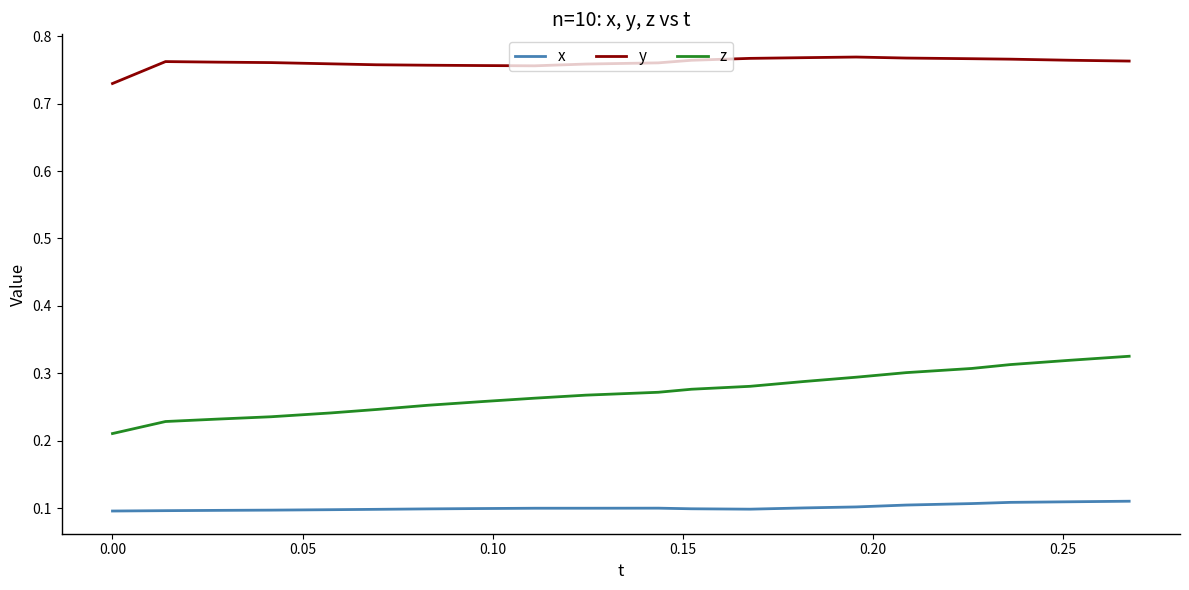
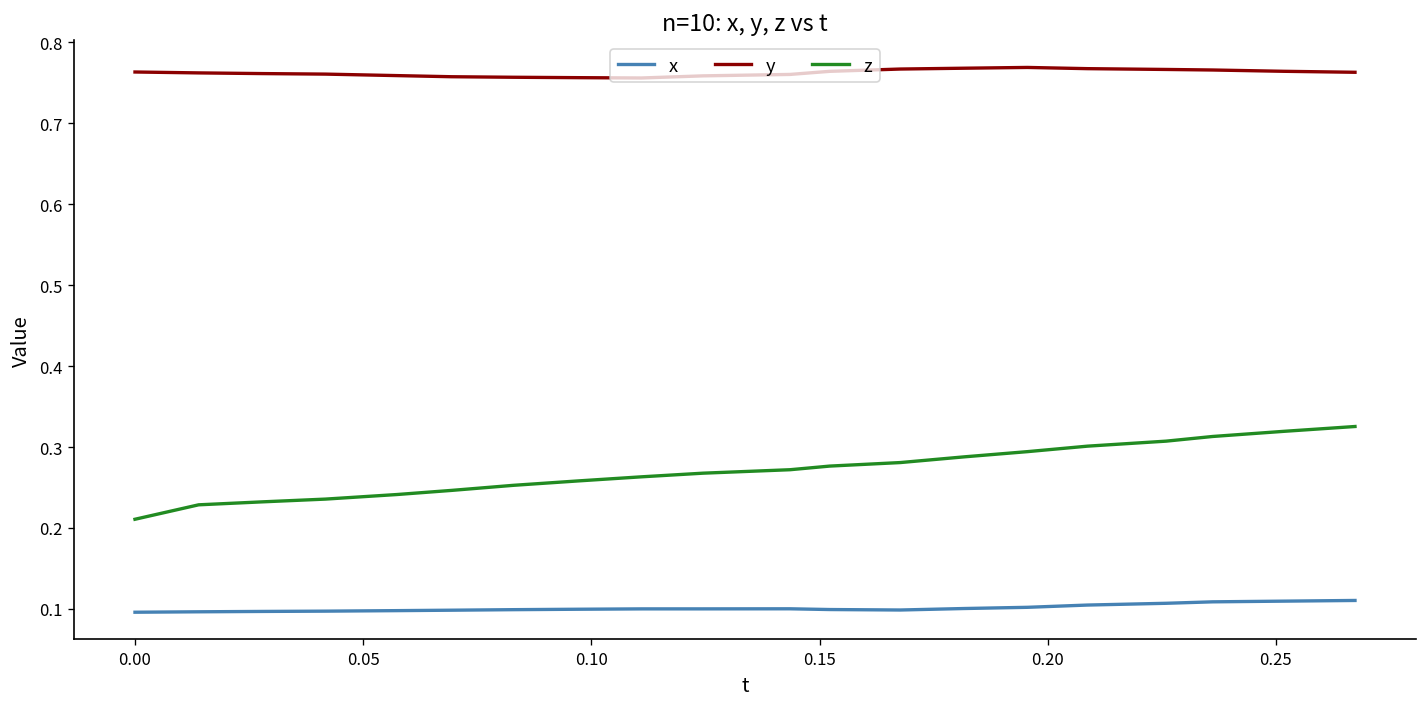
  {
    "x": {
      "0.00": 0.10
    },
    "y": {
-     "0.00": 0.73
+     "0.00": 0.76
    },
    "z": {
      "0.00": 0.21
    }
  }
